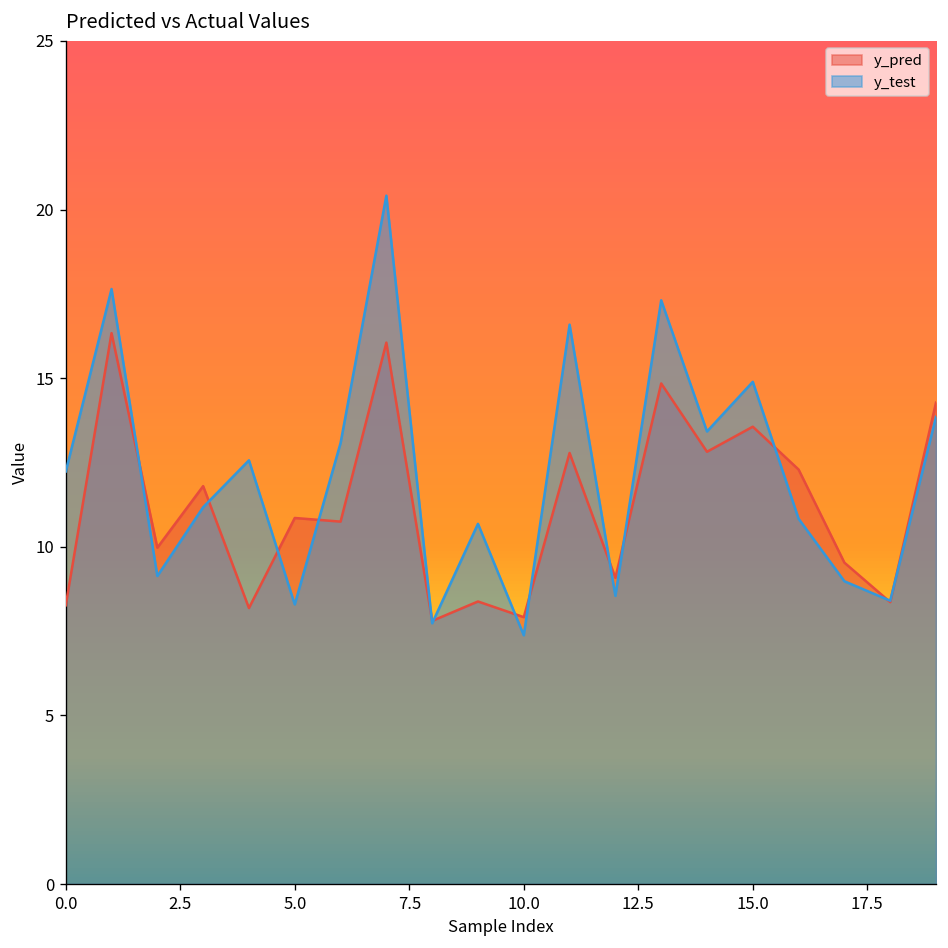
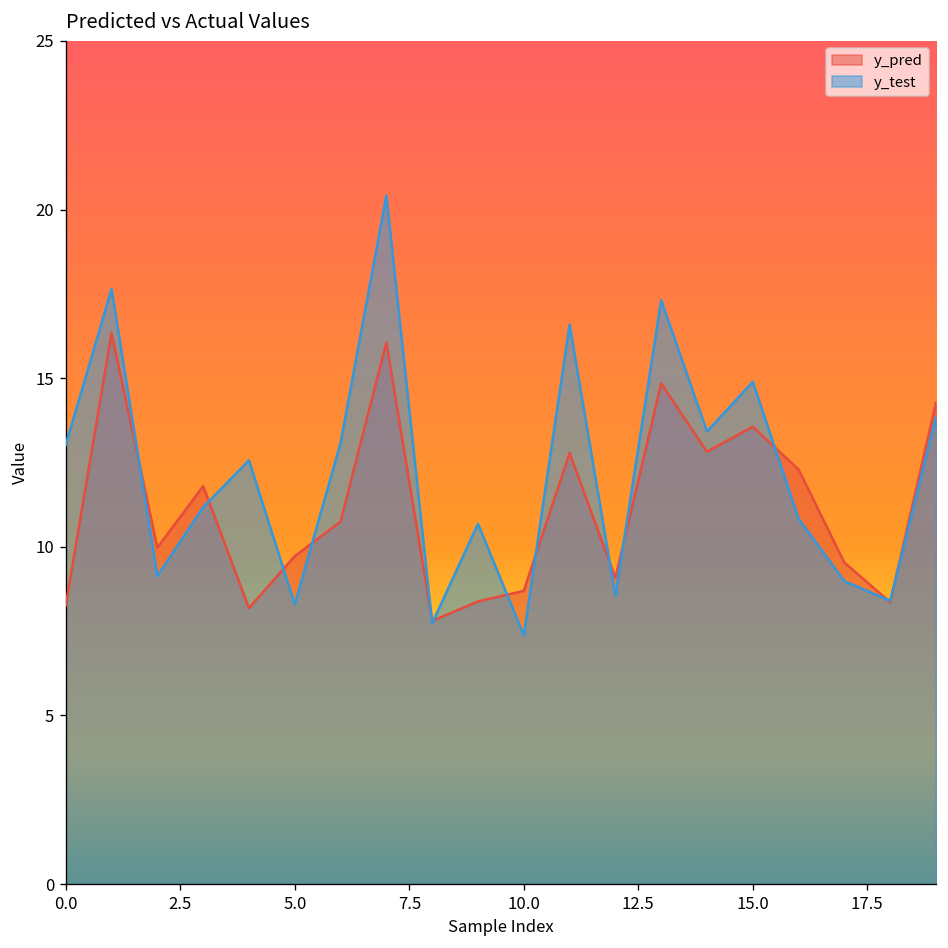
  {
    "y_pred": {
      "0.0": 8.3,
-     "5.0": 10.9,
-     "10.0": 7.9,
+     "5.0": 9.7,
+     "10.0": 8.7,
      "15.0": 13.6
    },
    "y_test": {
-     "0.0": 12.2,
+     "0.0": 13.0,
      "5.0": 8.3,
      "10.0": 7.4,
      "15.0": 14.9
    }
  }
